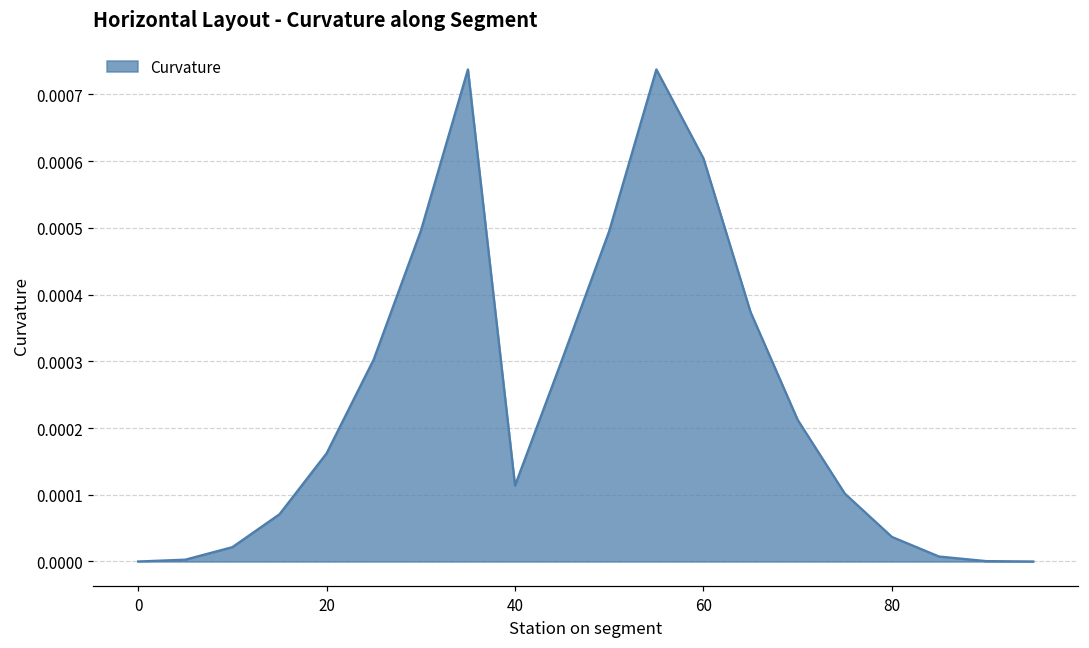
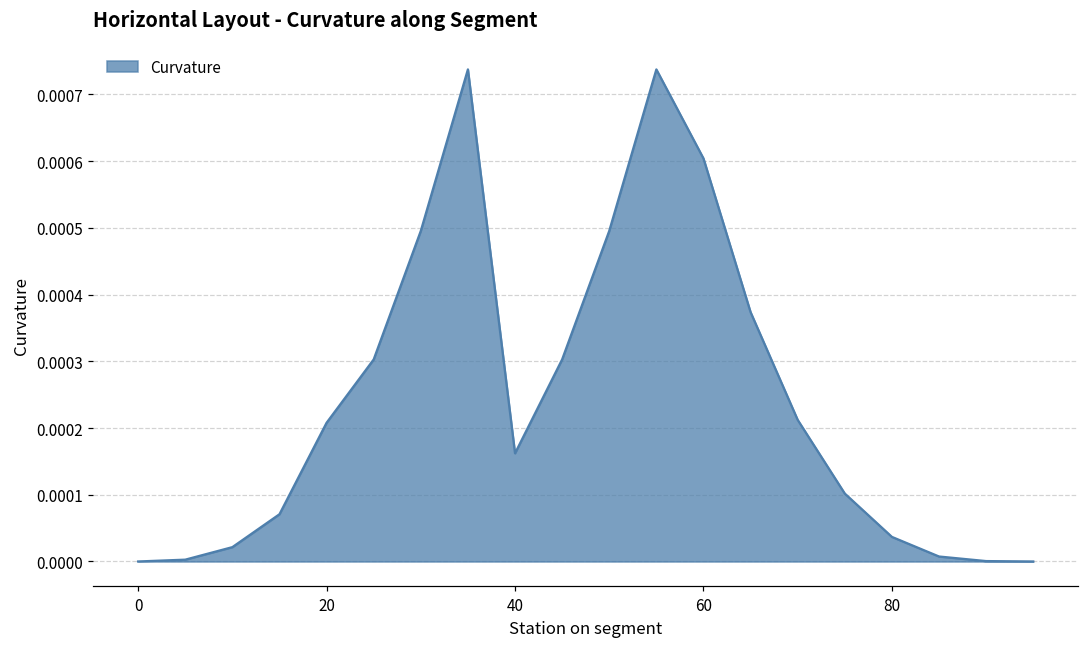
  {
    "0": 0.00000,
-   "20": 0.00016,
-   "40": 0.00011,
+   "20": 0.00021,
+   "40": 0.00016,
    "60": 0.00060,
    "80": 0.00004
  }
